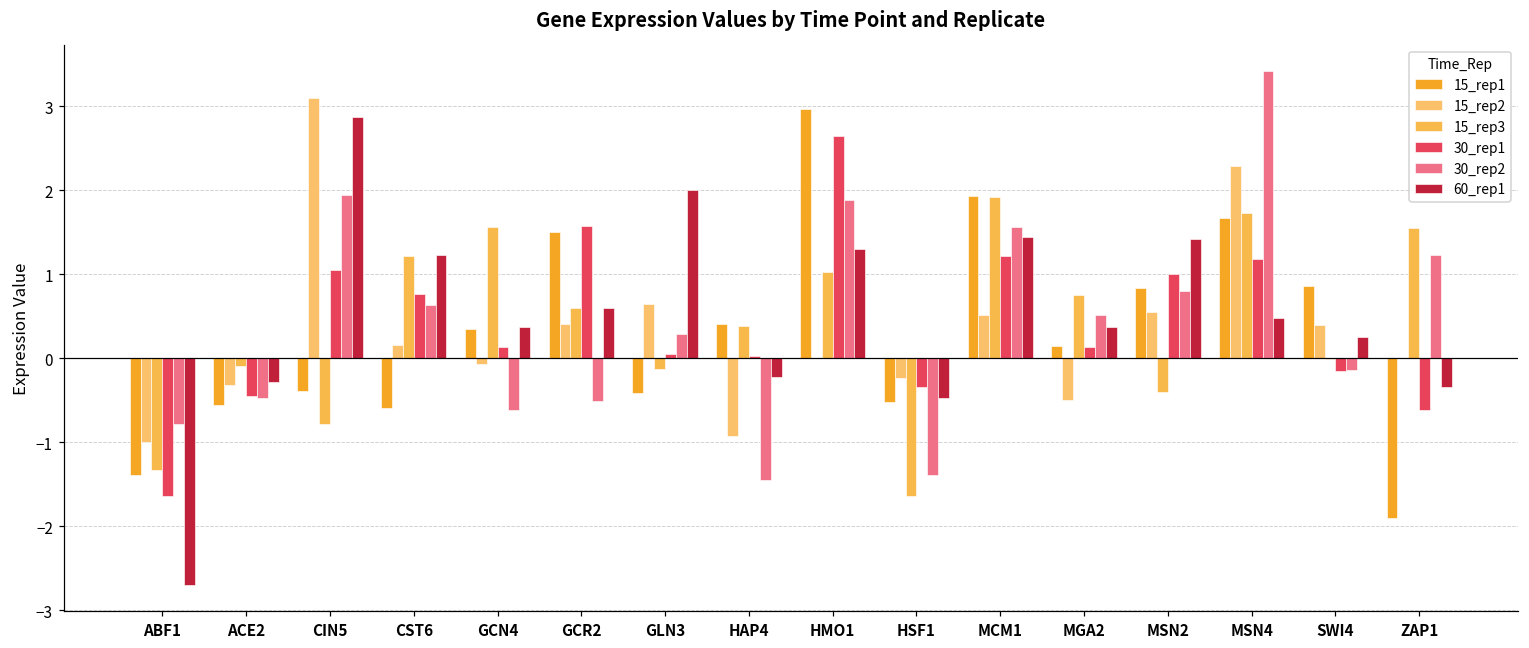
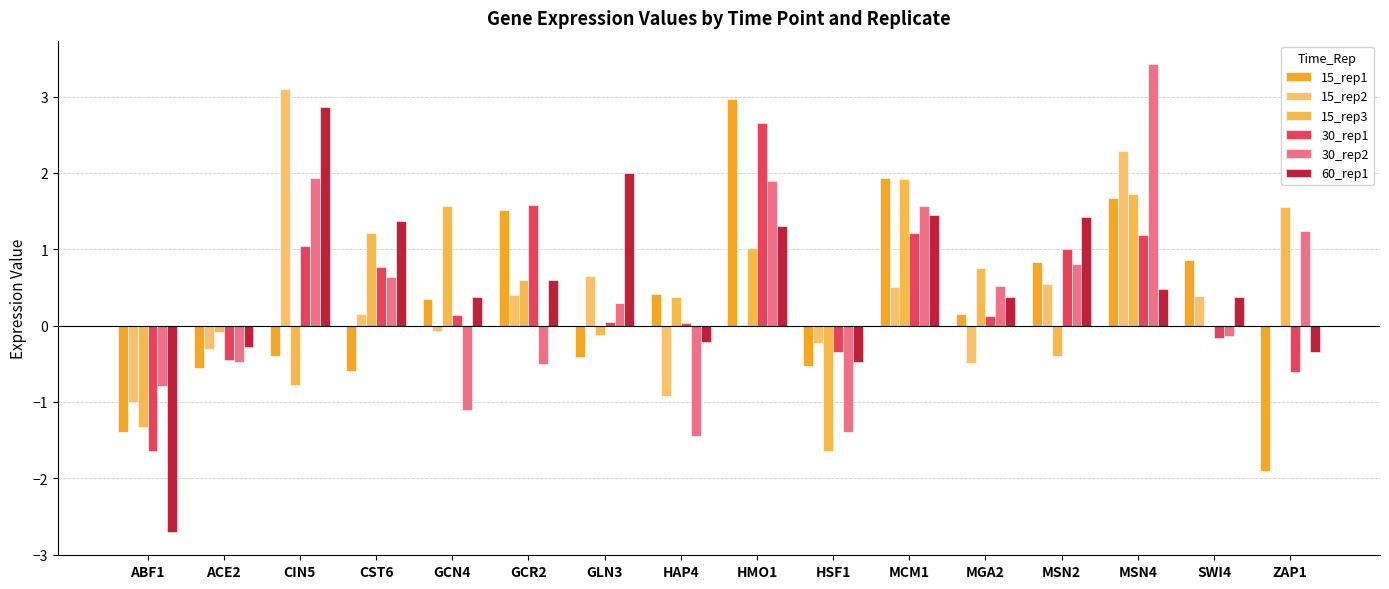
  {
    "30_rep1": {
      "ABF1": -1.6,
      "ACE2": -0.4,
      "CIN5": 1.0,
      "CST6": 0.8,
      "GCN4": 0.1,
      "GCR2": 1.6,
      "GLN3": 0.0,
      "HMO1": 2.6,
      "HSF1": -0.3,
      "MCM1": 1.2,
      "MGA2": 0.1,
      "MSN2": 1.0,
      "MSN4": 1.2,
      "SWI4": -0.2,
      "ZAP1": -0.6
    },
    "30_rep2": {
      "ABF1": -0.8,
      "ACE2": -0.5,
      "CIN5": 1.9,
      "CST6": 0.6,
-     "GCN4": -0.6,
+     "GCN4": -1.1,
      "GCR2": -0.5,
      "GLN3": 0.3,
      "HAP4": -1.4,
      "HMO1": 1.9,
      "HSF1": -1.4,
      "MCM1": 1.6,
      "MGA2": 0.5,
      "MSN2": 0.8,
      "MSN4": 3.4,
      "SWI4": -0.1,
      "ZAP1": 1.2
    },
    "60_rep1": {
      "ABF1": -2.7,
      "ACE2": -0.3,
      "CIN5": 2.9,
-     "CST6": 1.2,
+     "CST6": 1.4,
      "GCN4": 0.4,
      "GCR2": 0.6,
      "GLN3": 2.0,
      "HAP4": -0.2,
      "HMO1": 1.3,
      "HSF1": -0.5,
      "MCM1": 1.4,
      "MGA2": 0.4,
      "MSN2": 1.4,
      "MSN4": 0.5,
-     "SWI4": 0.2,
+     "SWI4": 0.4,
      "ZAP1": -0.3
    }
  }
